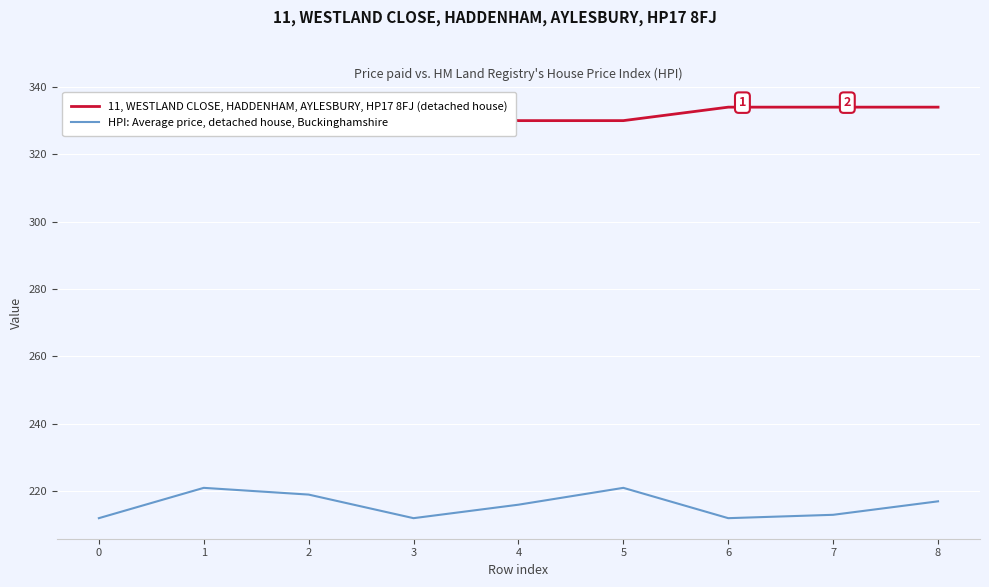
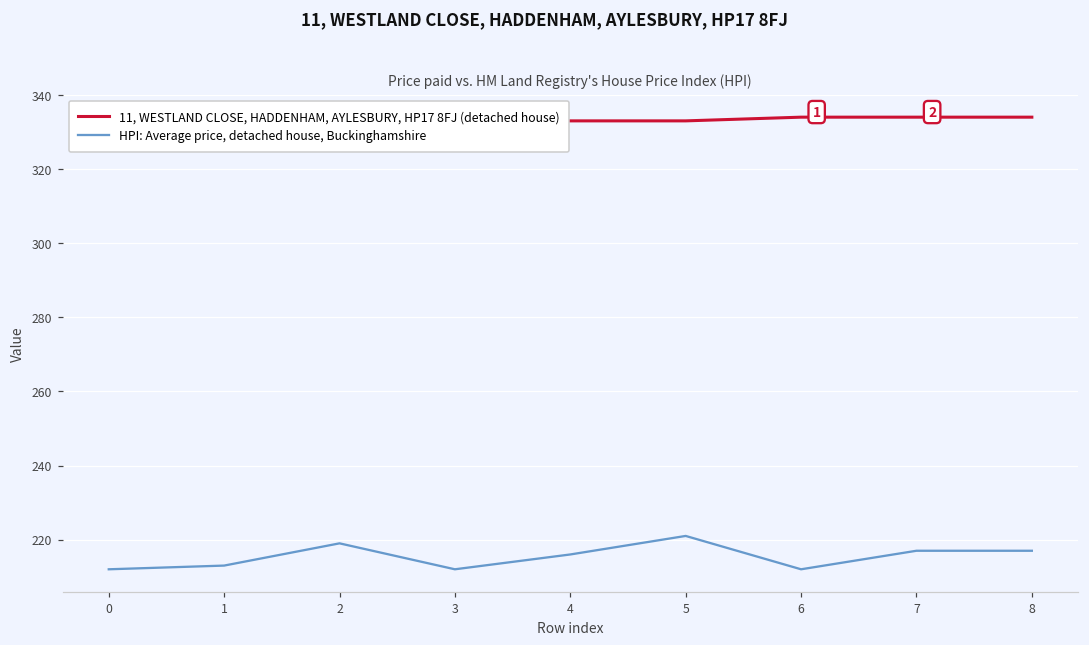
  {
    "11, WESTLAND CLOSE, HADDENHAM, AYLESBURY, HP17 8FJ (detached house)": {
-     "4": 330,
-     "5": 330,
+     "4": 333,
+     "5": 333,
      "8": 334
    },
    "HPI: Average price, detached house, Buckinghamshire": {
      "0": 212,
-     "1": 221,
+     "1": 213,
      "2": 219,
      "3": 212,
      "4": 216,
      "5": 221,
      "6": 212,
-     "7": 213,
+     "7": 217,
      "8": 217
    }
  }
